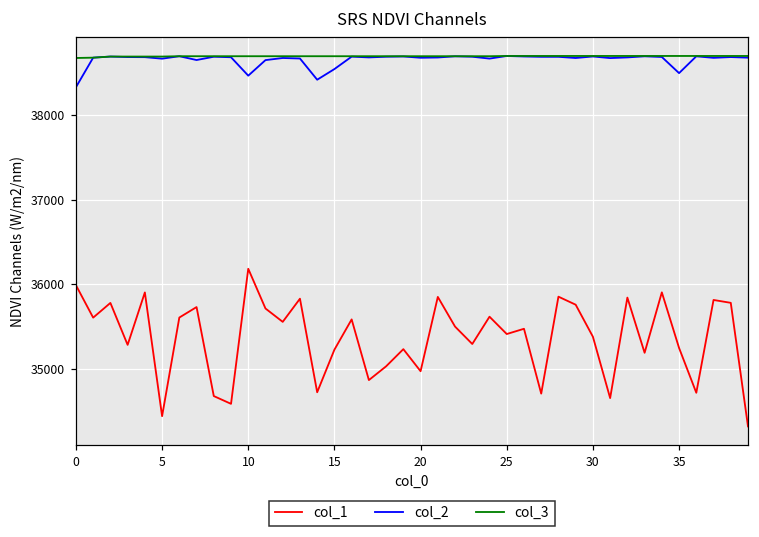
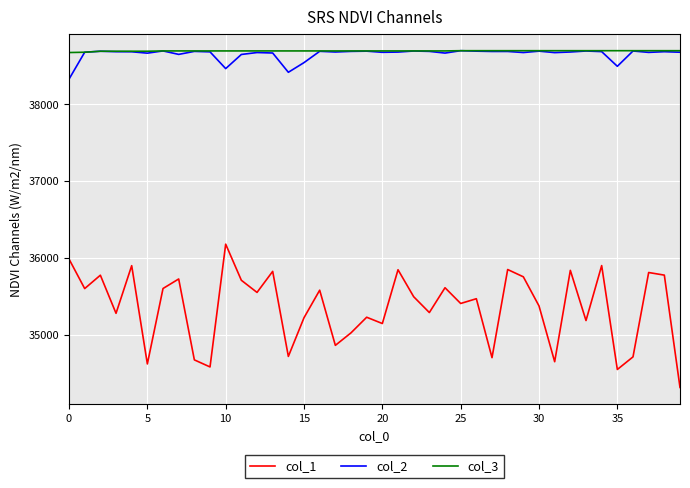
  {
    "col_1": {
      "0": 36000,
-     "5": 34400,
+     "5": 34600,
      "10": 36200,
      "15": 35200,
-     "20": 35000,
+     "20": 35100,
      "25": 35400,
      "30": 35400,
-     "35": 35200
+     "35": 34600
    },
    "col_2": {
      "0": 38300,
      "10": 38500,
      "15": 38500,
      "35": 38500
    },
    "col_3": {
      "0": 38700,
      "10": 38700,
      "15": 38700,
      "35": 38700
    }
  }
